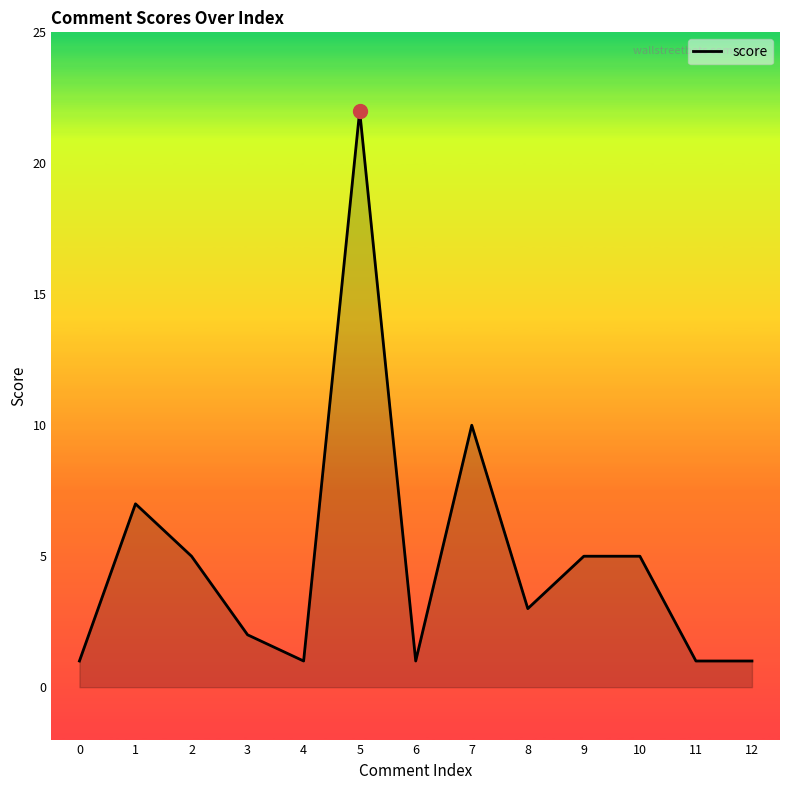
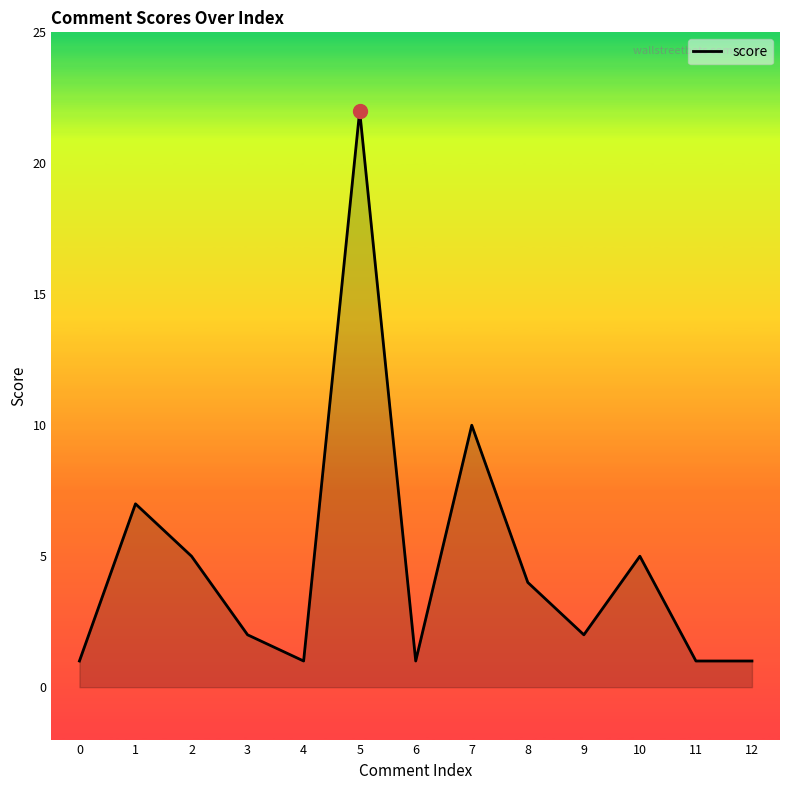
  {
    "score": {
      "0": 1,
      "1": 7,
      "2": 5,
      "3": 2,
      "4": 1,
      "6": 1,
      "7": 10,
-     "8": 3,
-     "9": 5,
+     "8": 4,
+     "9": 2,
      "10": 5,
      "11": 1,
      "12": 1
    }
  }
